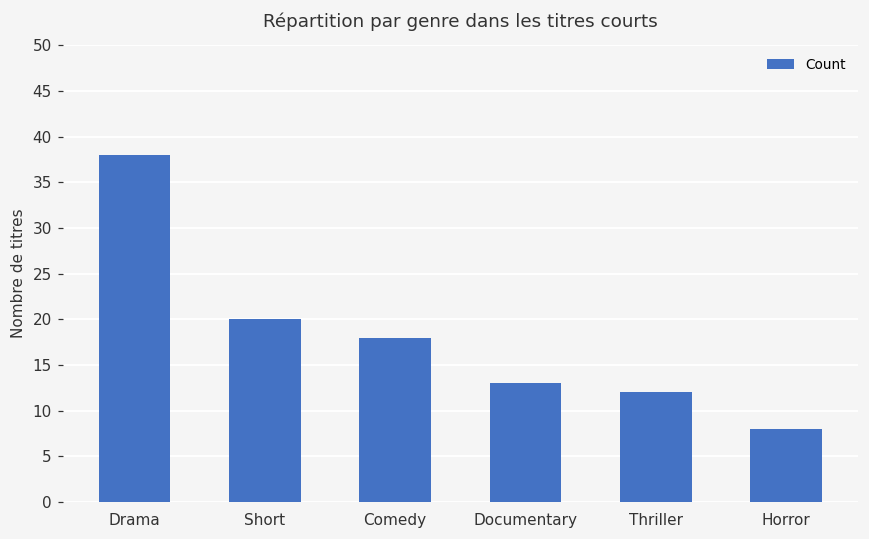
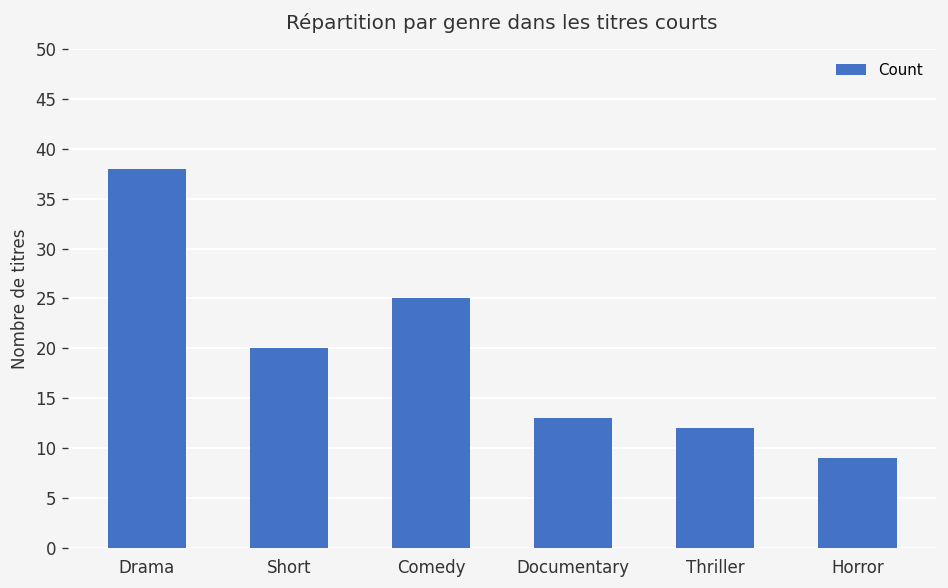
  {
    "Drama": 38,
    "Short": 20,
-   "Comedy": 18,
+   "Comedy": 25,
    "Documentary": 13,
    "Thriller": 12,
-   "Horror": 8
+   "Horror": 9
  }
